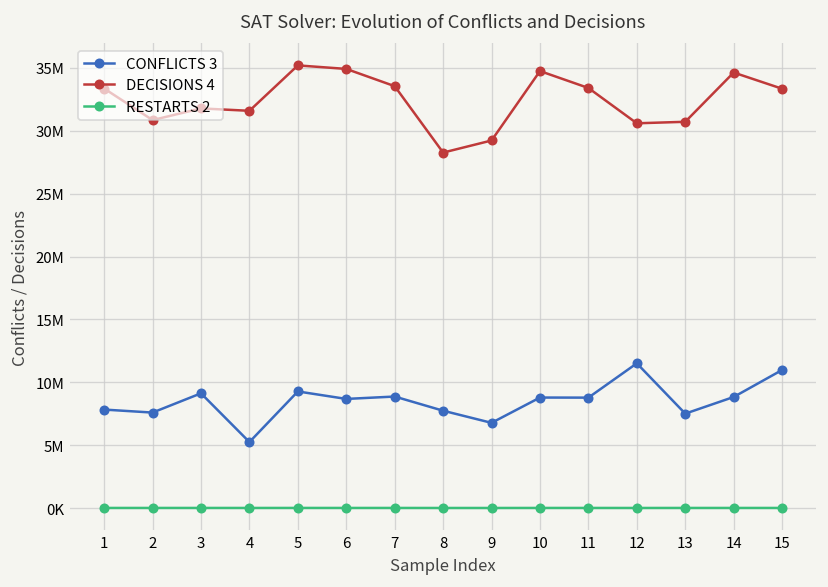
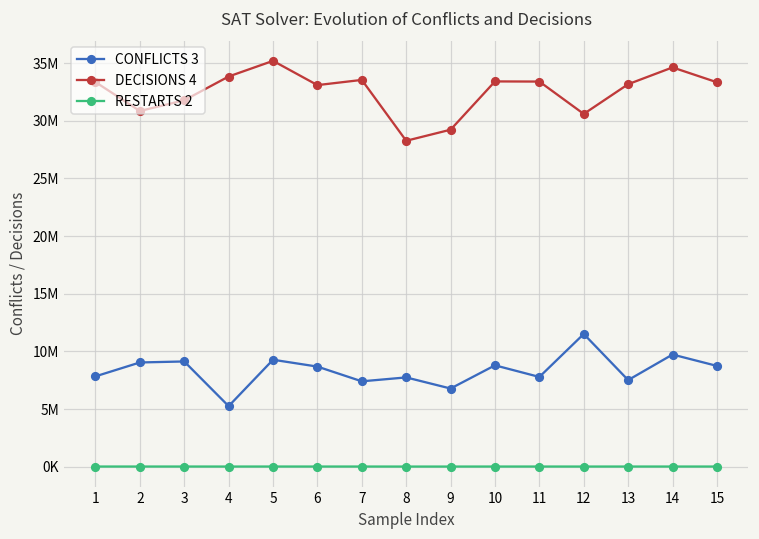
  {
    "CONFLICTS 3": {
      "1": 7800000,
-     "2": 7600000,
+     "2": 9000000,
      "3": 9100000,
      "4": 5300000,
      "5": 9300000,
      "6": 8700000,
-     "7": 8900000,
+     "7": 7400000,
      "8": 7700000,
      "9": 6800000,
      "10": 8800000,
-     "11": 8800000,
+     "11": 7800000,
      "12": 11500000,
      "13": 7500000,
-     "14": 8800000,
-     "15": 11000000
+     "14": 9700000,
+     "15": 8700000
    },
    "DECISIONS 4": {
-     "4": 31600000,
+     "4": 33800000,
      "5": 35200000,
-     "6": 34900000,
+     "6": 33100000,
      "7": 33500000,
      "8": 28300000,
      "9": 29200000,
-     "10": 34700000,
+     "10": 33400000,
      "11": 33400000,
      "12": 30600000,
-     "13": 30700000,
+     "13": 33200000,
      "14": 34600000,
      "15": 33300000
    },
    "RESTARTS 2": {
      "1": 0,
      "2": 0,
      "3": 0,
      "4": 0,
      "5": 0,
      "6": 0,
      "7": 0,
      "8": 0,
      "9": 0,
      "10": 0,
      "11": 0,
      "12": 0,
      "13": 0,
      "14": 0,
      "15": 0
    }
  }
